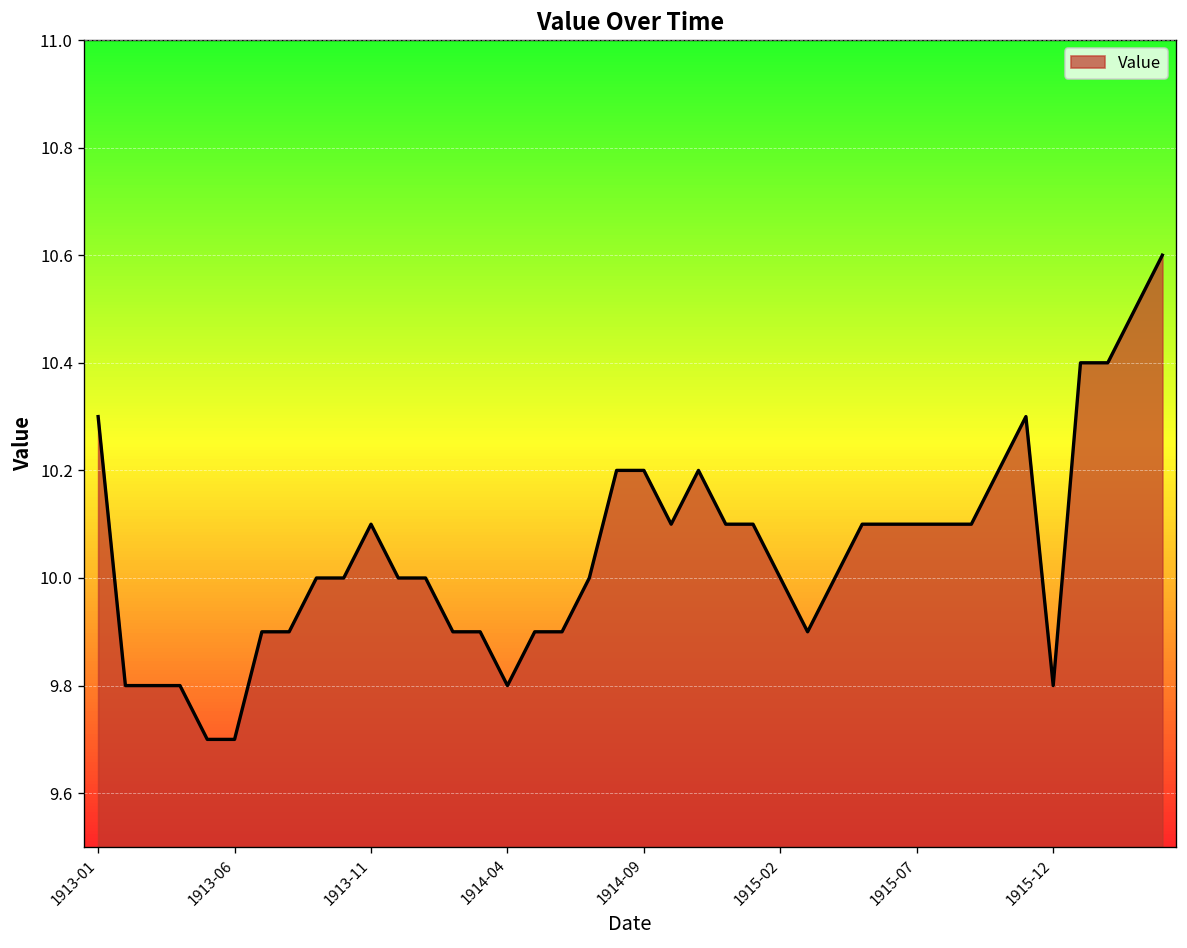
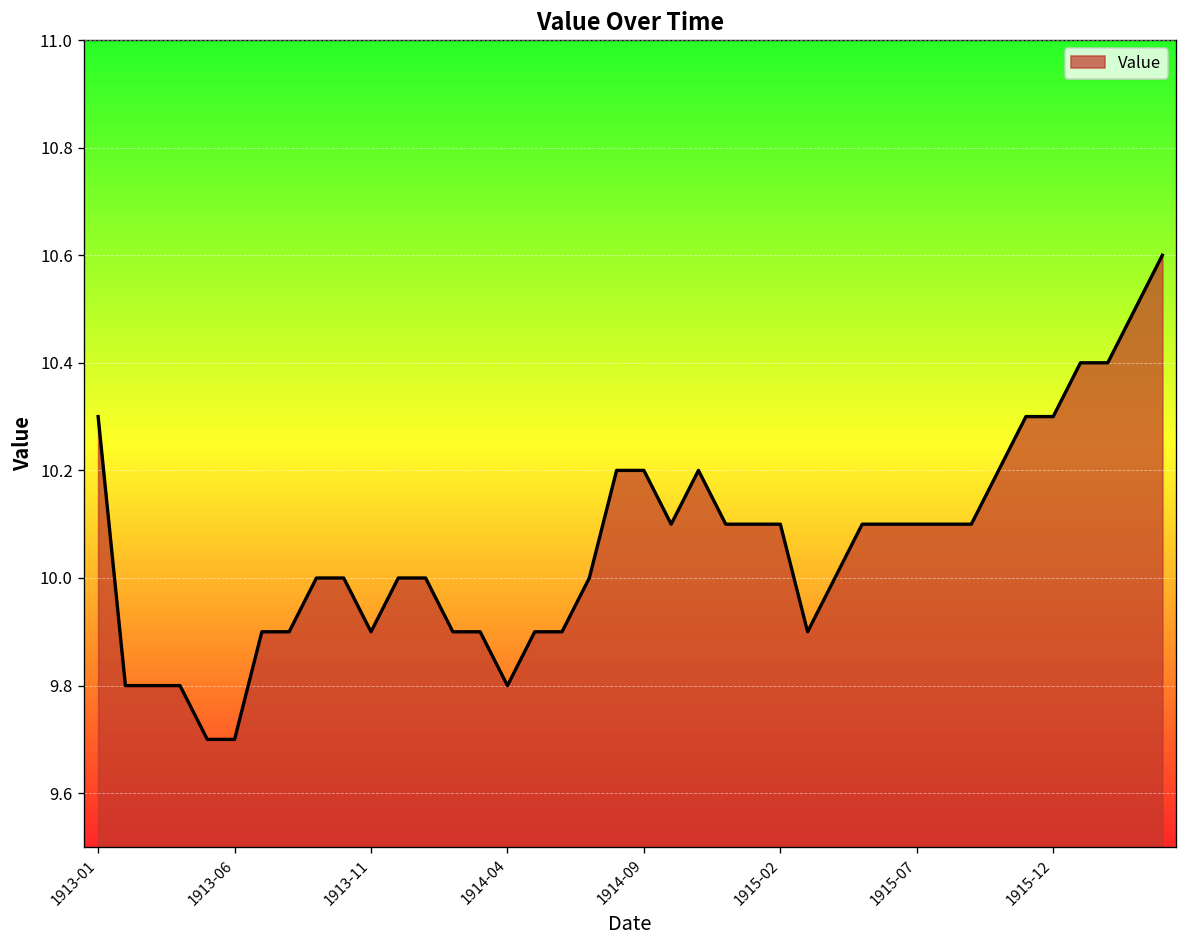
  {
    "1913-01": 10.3,
    "1913-06": 9.7,
-   "1913-11": 10.1,
+   "1913-11": 9.9,
    "1914-04": 9.8,
    "1914-09": 10.2,
-   "1915-02": 10.0,
+   "1915-02": 10.1,
    "1915-07": 10.1,
-   "1915-12": 9.8
+   "1915-12": 10.3
  }
